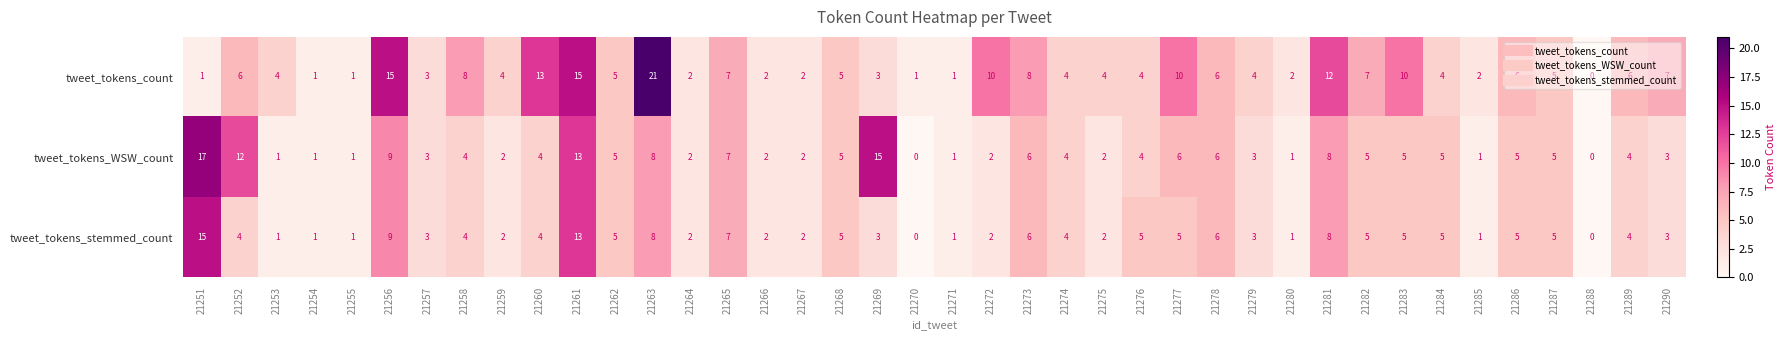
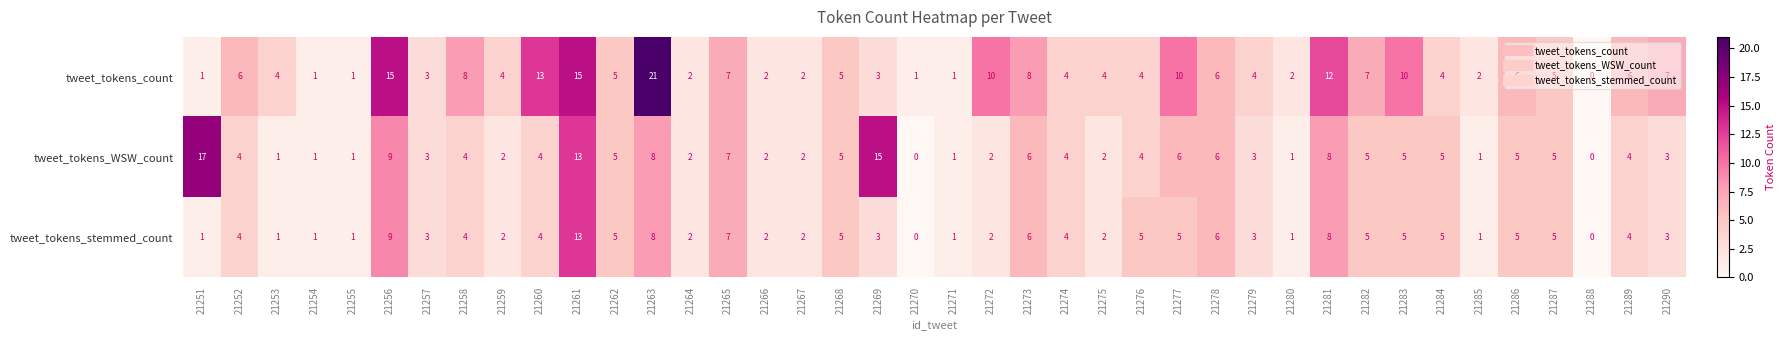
  {
    "tweet_tokens_count": {
      "21251": 1,
      "21252": 6,
      "21253": 4,
      "21254": 1,
      "21255": 1,
      "21256": 15,
      "21257": 3,
      "21258": 8,
      "21259": 4,
      "21260": 13,
      "21261": 15,
      "21262": 5,
      "21263": 21,
      "21264": 2,
      "21265": 7,
      "21266": 2,
      "21267": 2,
      "21268": 5,
      "21269": 3,
      "21270": 1,
      "21271": 1,
      "21272": 10,
      "21273": 8,
      "21274": 4,
      "21275": 4,
      "21276": 4,
      "21277": 10,
      "21278": 6,
      "21279": 4,
      "21280": 2,
      "21281": 12,
      "21282": 7,
      "21283": 10,
      "21284": 4,
      "21285": 2
    },
    "tweet_tokens_WSW_count": {
      "21251": 17,
-     "21252": 12,
+     "21252": 4,
      "21253": 1,
      "21254": 1,
      "21255": 1,
      "21256": 9,
      "21257": 3,
      "21258": 4,
      "21259": 2,
      "21260": 4,
      "21261": 13,
      "21262": 5,
      "21263": 8,
      "21264": 2,
      "21265": 7,
      "21266": 2,
      "21267": 2,
      "21268": 5,
      "21269": 15,
      "21270": 0,
      "21271": 1,
      "21272": 2,
      "21273": 6,
      "21274": 4,
      "21275": 2,
      "21276": 4,
      "21277": 6,
      "21278": 6,
      "21279": 3,
      "21280": 1,
      "21281": 8,
      "21282": 5,
      "21283": 5,
      "21284": 5,
      "21285": 1,
      "21286": 5,
      "21287": 5,
      "21288": 0,
      "21289": 4,
      "21290": 3
    },
    "tweet_tokens_stemmed_count": {
-     "21251": 15,
+     "21251": 1,
      "21252": 4,
      "21253": 1,
      "21254": 1,
      "21255": 1,
      "21256": 9,
      "21257": 3,
      "21258": 4,
      "21259": 2,
      "21260": 4,
      "21261": 13,
      "21262": 5,
      "21263": 8,
      "21264": 2,
      "21265": 7,
      "21266": 2,
      "21267": 2,
      "21268": 5,
      "21269": 3,
      "21270": 0,
      "21271": 1,
      "21272": 2,
      "21273": 6,
      "21274": 4,
      "21275": 2,
      "21276": 5,
      "21277": 5,
      "21278": 6,
      "21279": 3,
      "21280": 1,
      "21281": 8,
      "21282": 5,
      "21283": 5,
      "21284": 5,
      "21285": 1,
      "21286": 5,
      "21287": 5,
      "21288": 0,
      "21289": 4,
      "21290": 3
    }
  }
